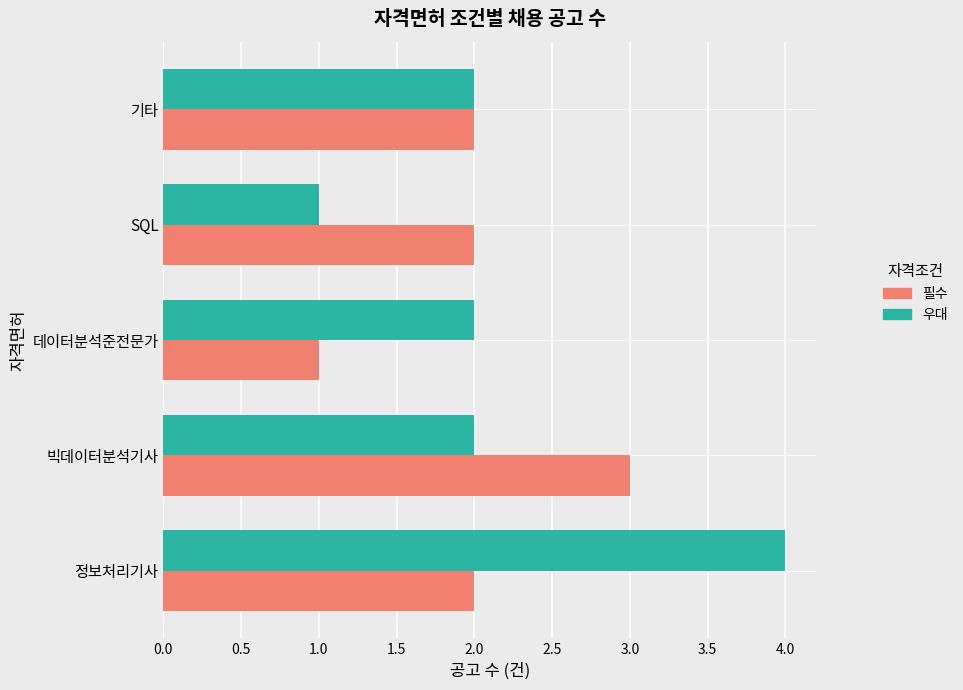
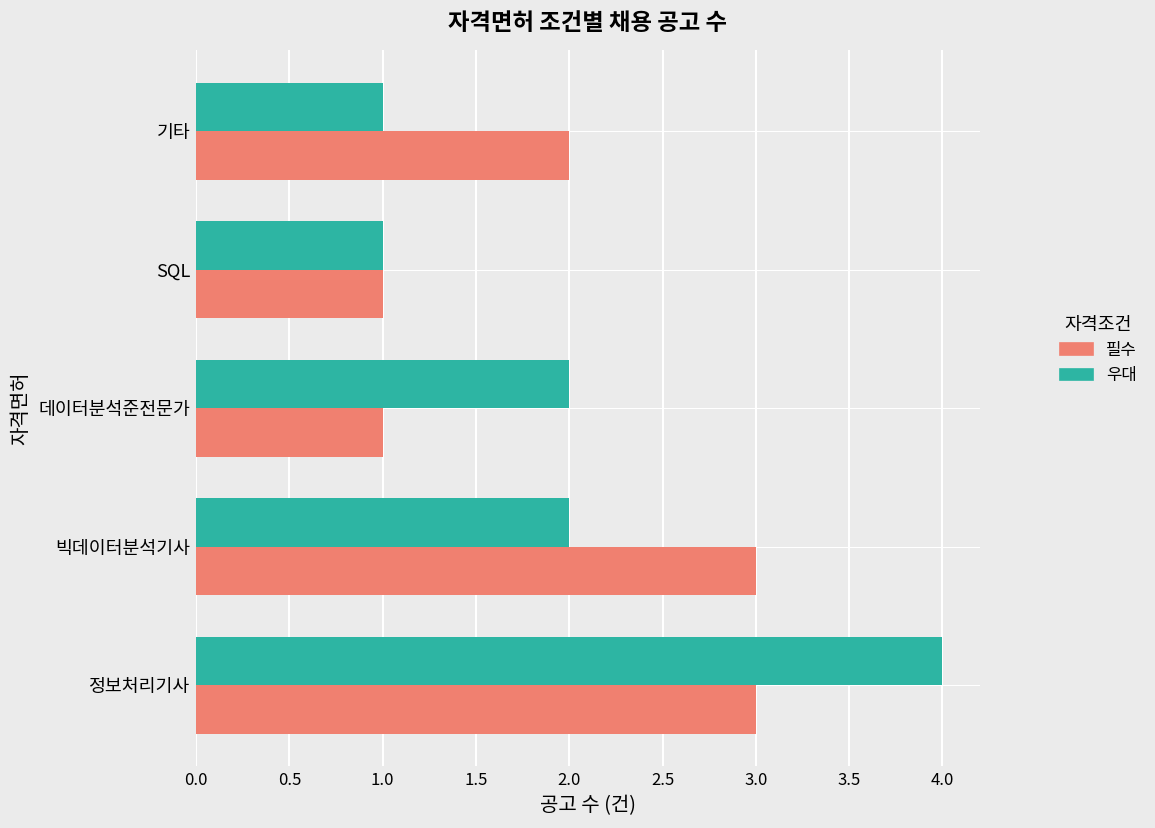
  {
    "필수": {
      "기타": 2,
-     "SQL": 2,
+     "SQL": 1,
      "데이터분석준전문가": 1,
      "빅데이터분석기사": 3,
-     "정보처리기사": 2
+     "정보처리기사": 3
    },
    "우대": {
-     "기타": 2,
+     "기타": 1,
      "SQL": 1,
      "데이터분석준전문가": 2,
      "빅데이터분석기사": 2,
      "정보처리기사": 4
    }
  }
